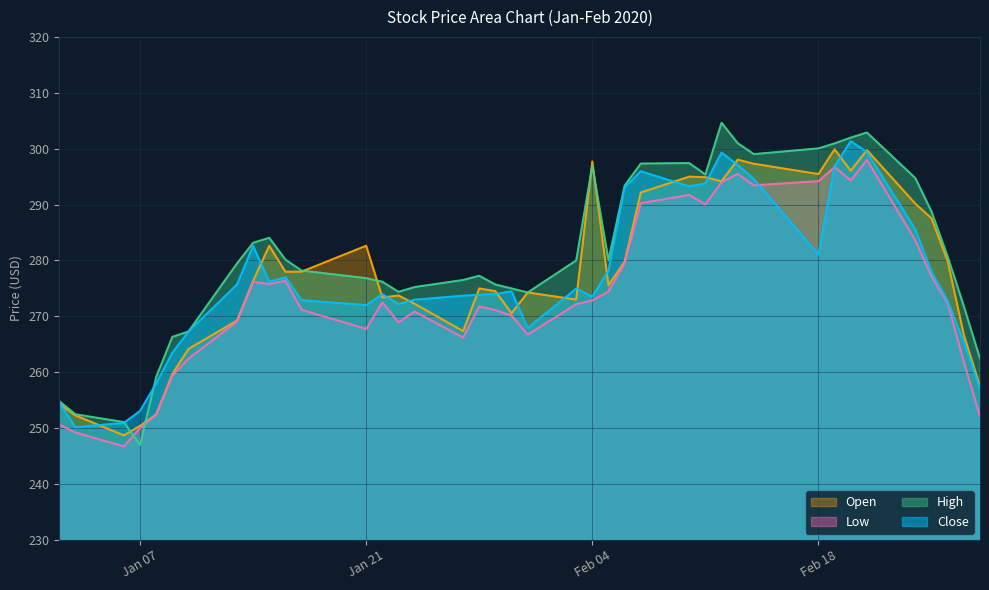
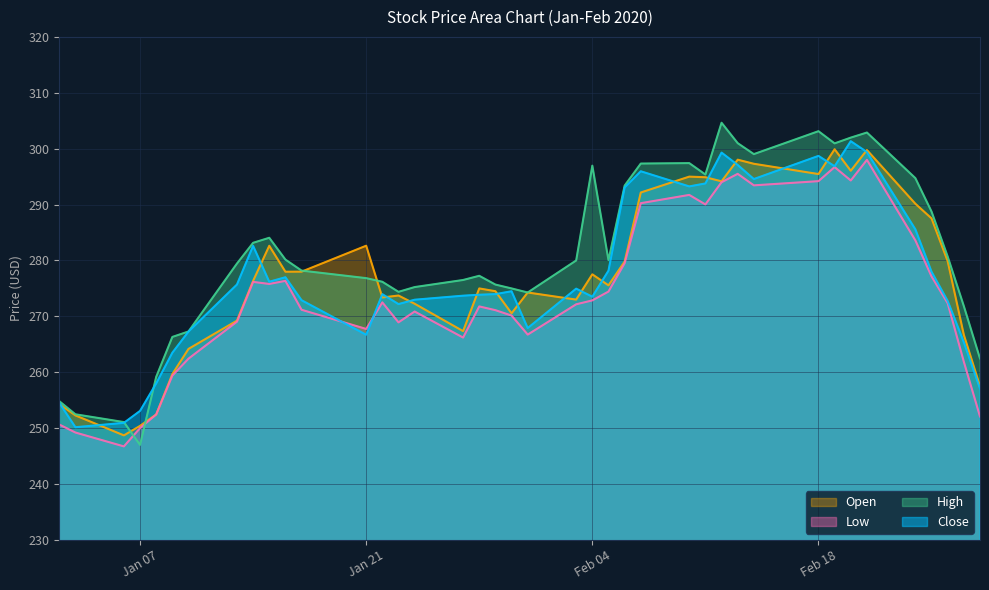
  {
    "Open": {
      "Jan 21": 283,
-     "Feb 04": 298,
+     "Feb 04": 278,
      "Feb 18": 295
    },
    "Low": {
      "Jan 21": 268,
      "Feb 04": 273,
      "Feb 18": 294
    },
    "High": {
      "Jan 07": 247,
      "Jan 21": 277,
      "Feb 04": 297,
-     "Feb 18": 300
+     "Feb 18": 303
    },
    "Close": {
      "Jan 07": 253,
-     "Jan 21": 272,
+     "Jan 21": 267,
      "Feb 04": 274,
-     "Feb 18": 281
+     "Feb 18": 299
    }
  }
